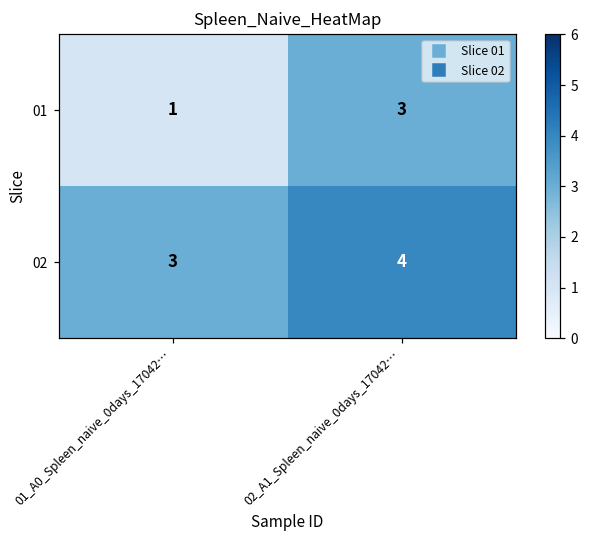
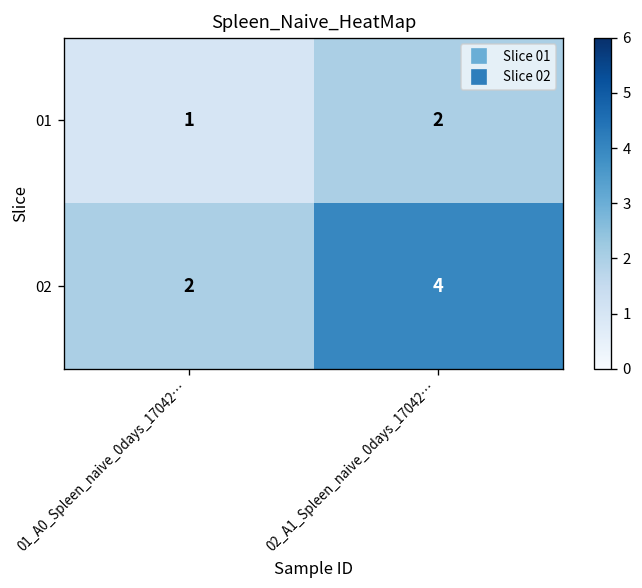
  {
    "01": {
      "01_A0_Spleen_naive_0days_17042…": 1,
-     "02_A1_Spleen_naive_0days_17042…": 3
+     "02_A1_Spleen_naive_0days_17042…": 2
    },
    "02": {
-     "01_A0_Spleen_naive_0days_17042…": 3,
+     "01_A0_Spleen_naive_0days_17042…": 2,
      "02_A1_Spleen_naive_0days_17042…": 4
    }
  }
